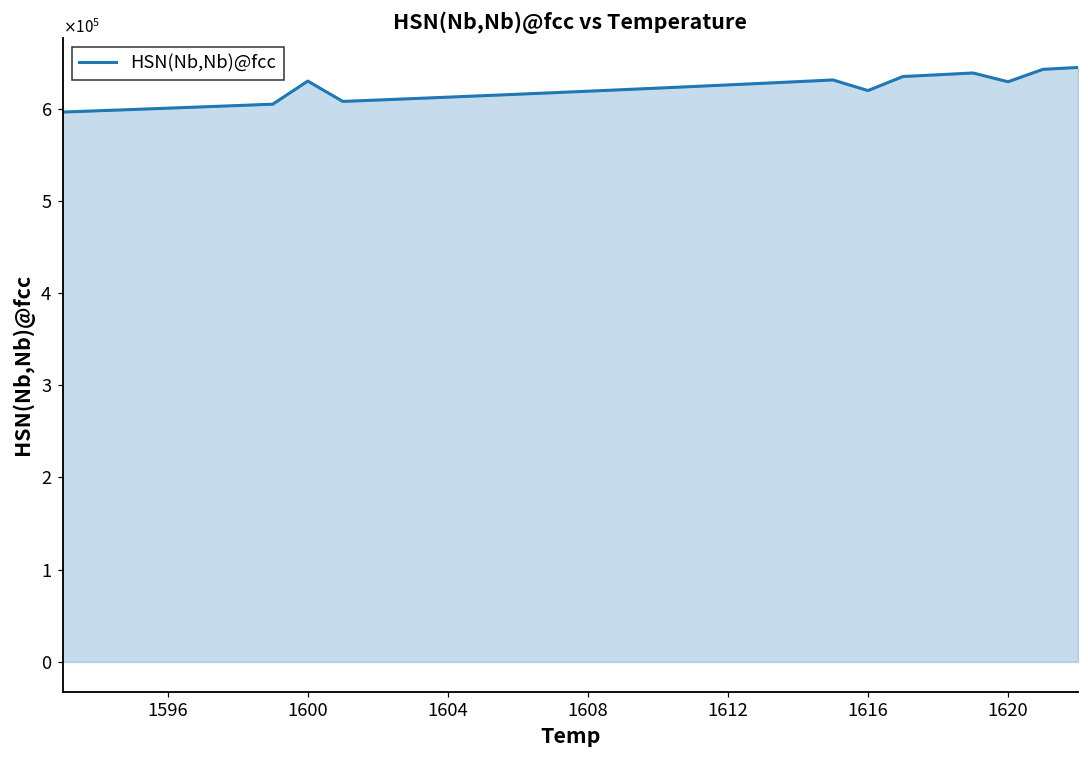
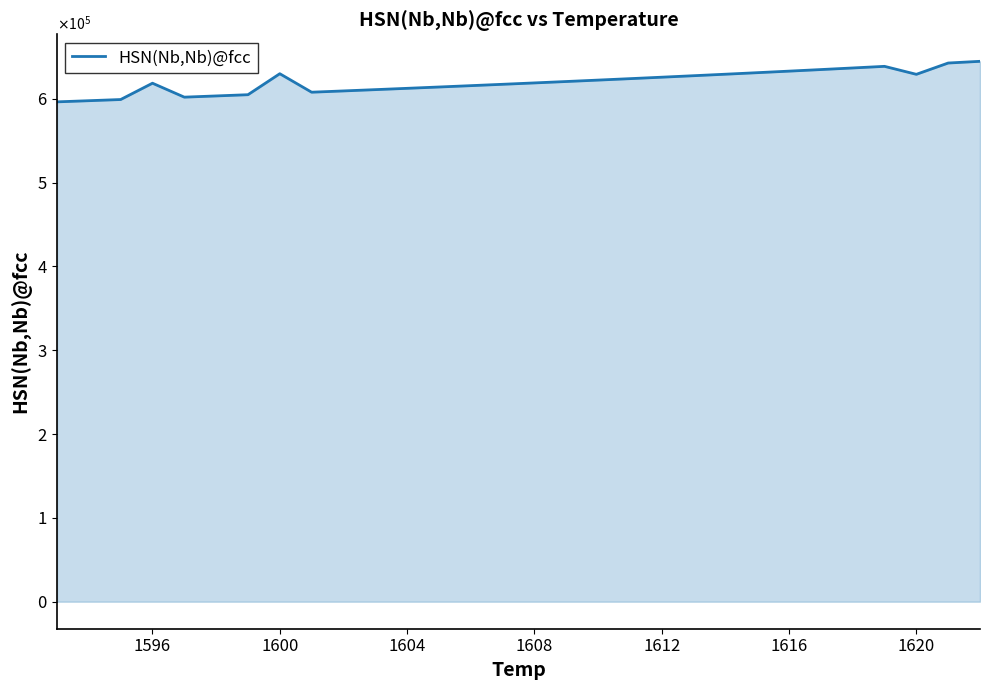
  {
-   "1596": 600000,
+   "1596": 620000,
    "1600": 630000,
    "1604": 610000,
    "1608": 620000,
    "1612": 630000,
-   "1616": 620000,
+   "1616": 630000,
    "1620": 630000
  }
